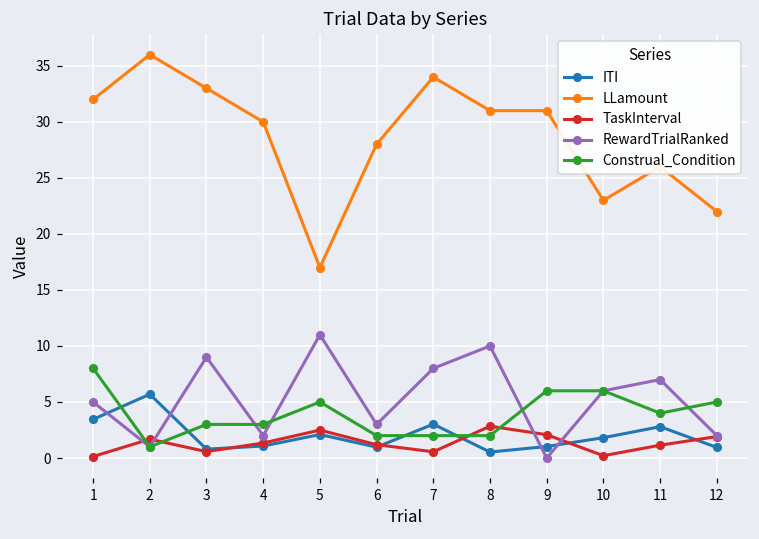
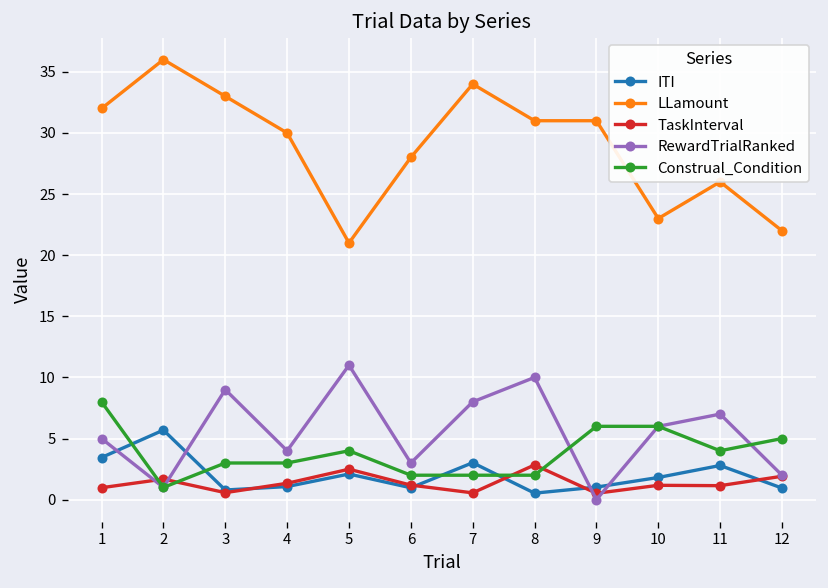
  {
    "ITI": {
      "1": 3.4,
      "2": 5.7,
      "4": 1.1,
      "5": 2.1,
      "7": 3.0,
      "8": 0.5,
      "9": 1.0,
      "10": 1.8,
      "11": 2.8,
      "12": 0.9
    },
    "LLamount": {
      "1": 32,
      "2": 36,
      "3": 33,
      "4": 30,
-     "5": 17,
+     "5": 21,
      "6": 28,
      "7": 34,
      "8": 31,
      "9": 31,
      "10": 23,
      "12": 22
    },
    "TaskInterval": {
-     "1": 0.1,
+     "1": 1.0,
      "2": 1.7,
      "4": 1.3,
      "5": 2.5,
      "7": 0.6,
      "8": 2.8,
-     "9": 2.1,
-     "10": 0.2,
+     "9": 0.5,
+     "10": 1.2,
      "11": 1.1
    },
    "RewardTrialRanked": {
      "1": 5,
      "3": 9,
-     "4": 2,
+     "4": 4,
      "5": 11,
      "6": 3,
      "7": 8,
      "8": 10,
      "9": 0,
      "11": 7
    },
    "Construal_Condition": {
      "1": 8,
      "3": 3,
      "4": 3,
-     "5": 5,
+     "5": 4,
      "6": 2,
      "7": 2,
      "8": 2,
      "9": 6,
      "11": 4,
      "12": 5
    }
  }
